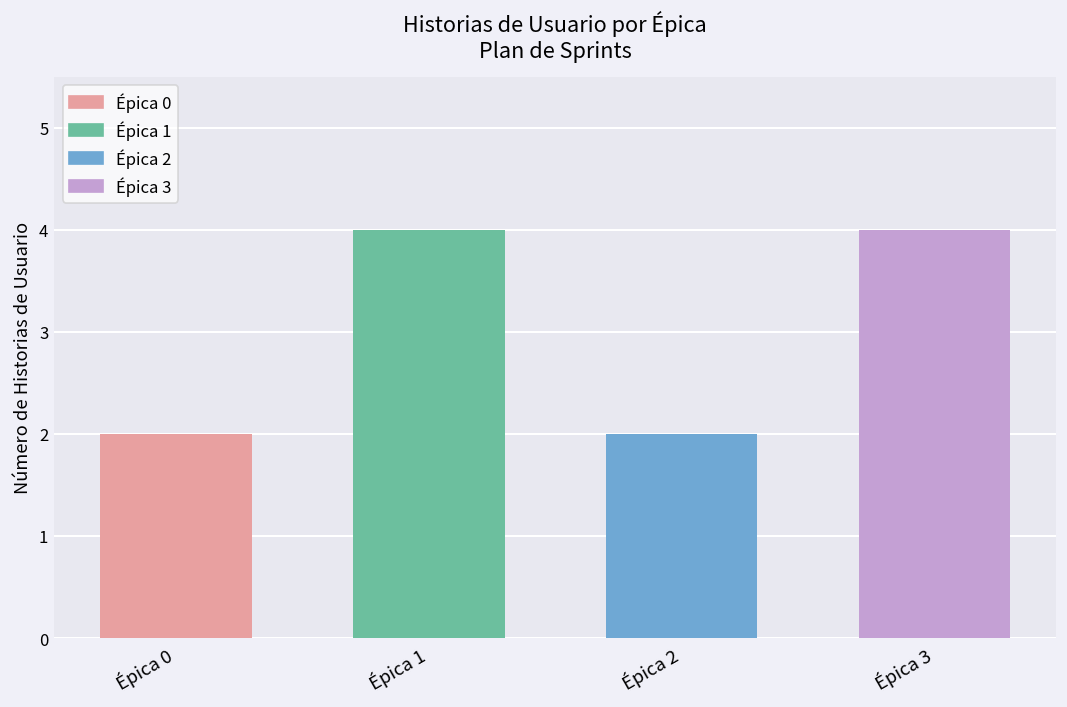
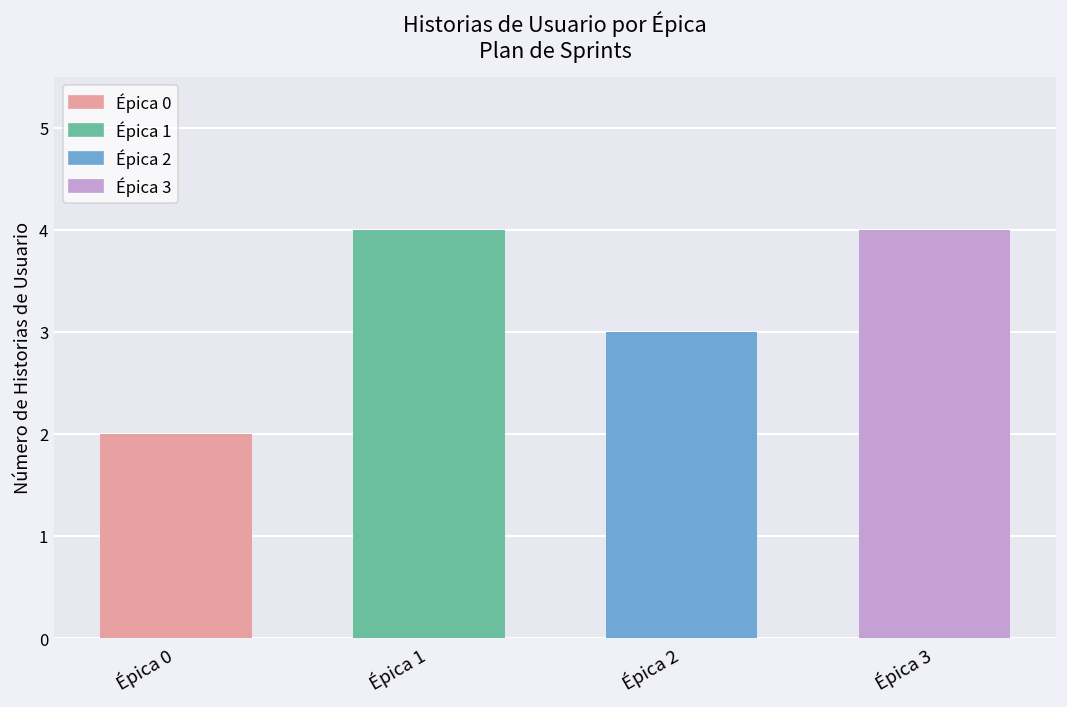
  {
    "Épica 0": 2,
    "Épica 1": 4,
-   "Épica 2": 2,
+   "Épica 2": 3,
    "Épica 3": 4
  }
